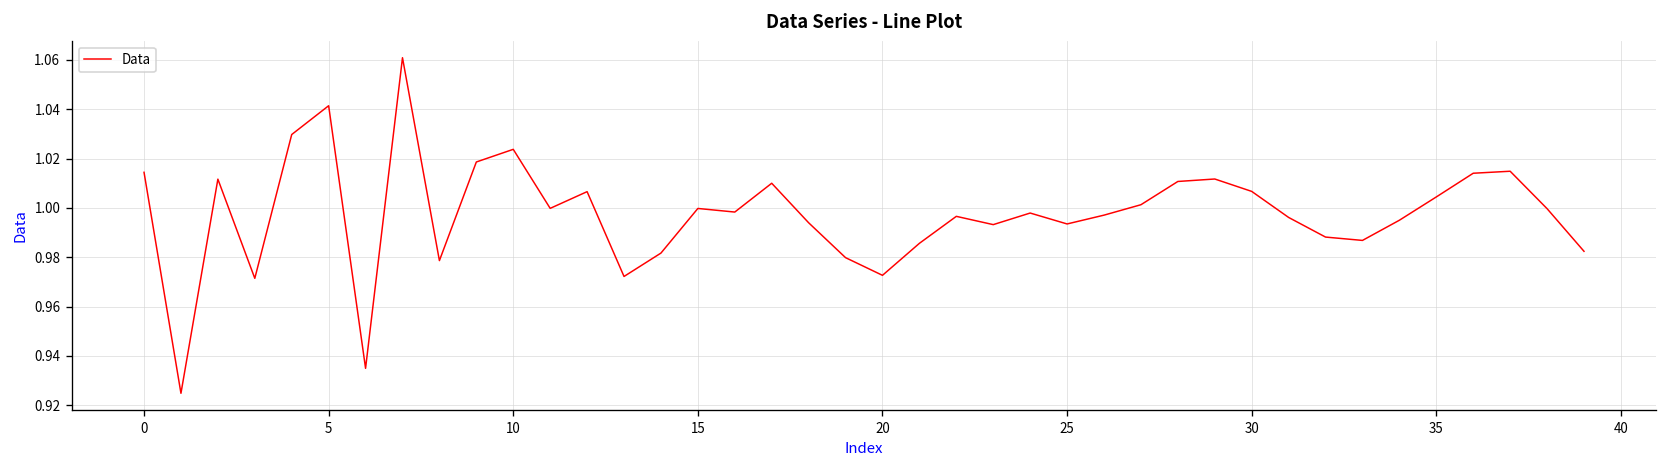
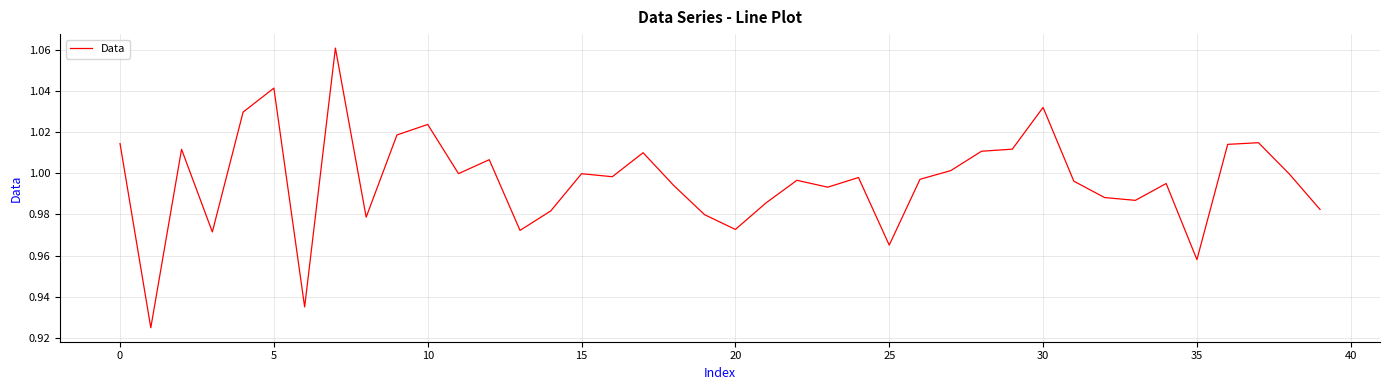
  {
    "0": 1.014,
    "5": 1.041,
    "10": 1.024,
    "15": 1.000,
    "20": 0.973,
-   "25": 0.994,
-   "30": 1.007,
-   "35": 1.004
+   "25": 0.965,
+   "30": 1.032,
+   "35": 0.958
  }
